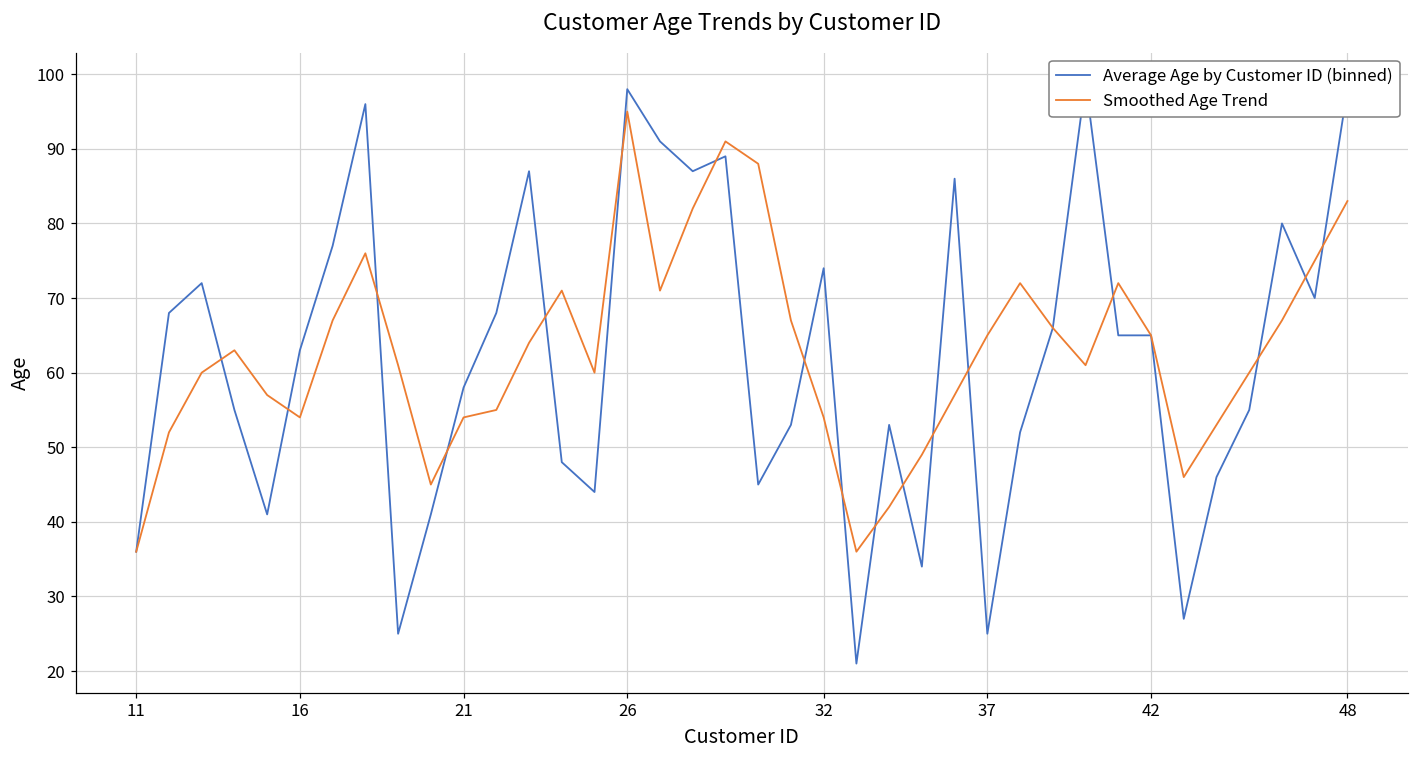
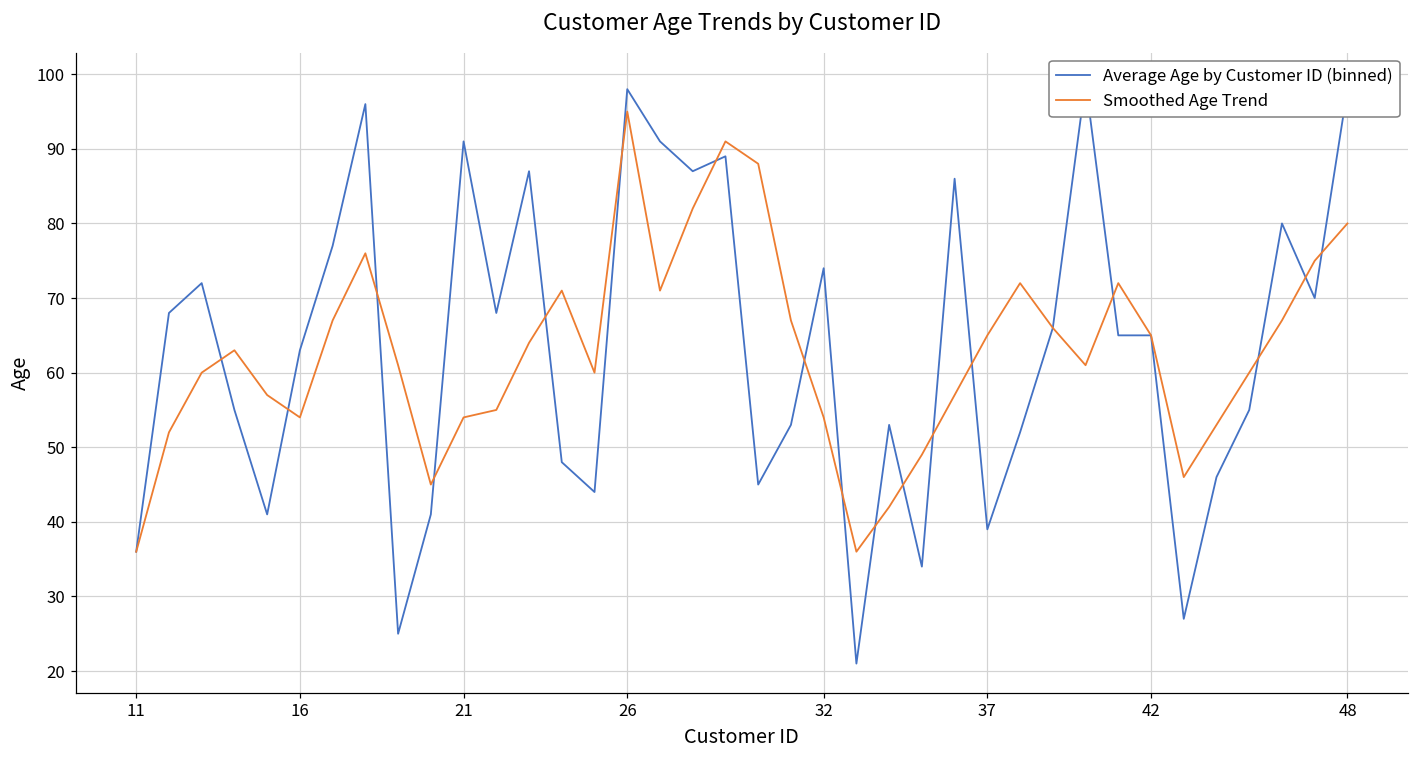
  {
    "Average Age by Customer ID (binned)": {
-     "21": 58,
+     "21": 91,
      "26": 98,
-     "37": 25
+     "37": 39
    },
    "Smoothed Age Trend": {
      "21": 54,
      "26": 95,
      "37": 65,
-     "48": 83
+     "48": 80
    }
  }
